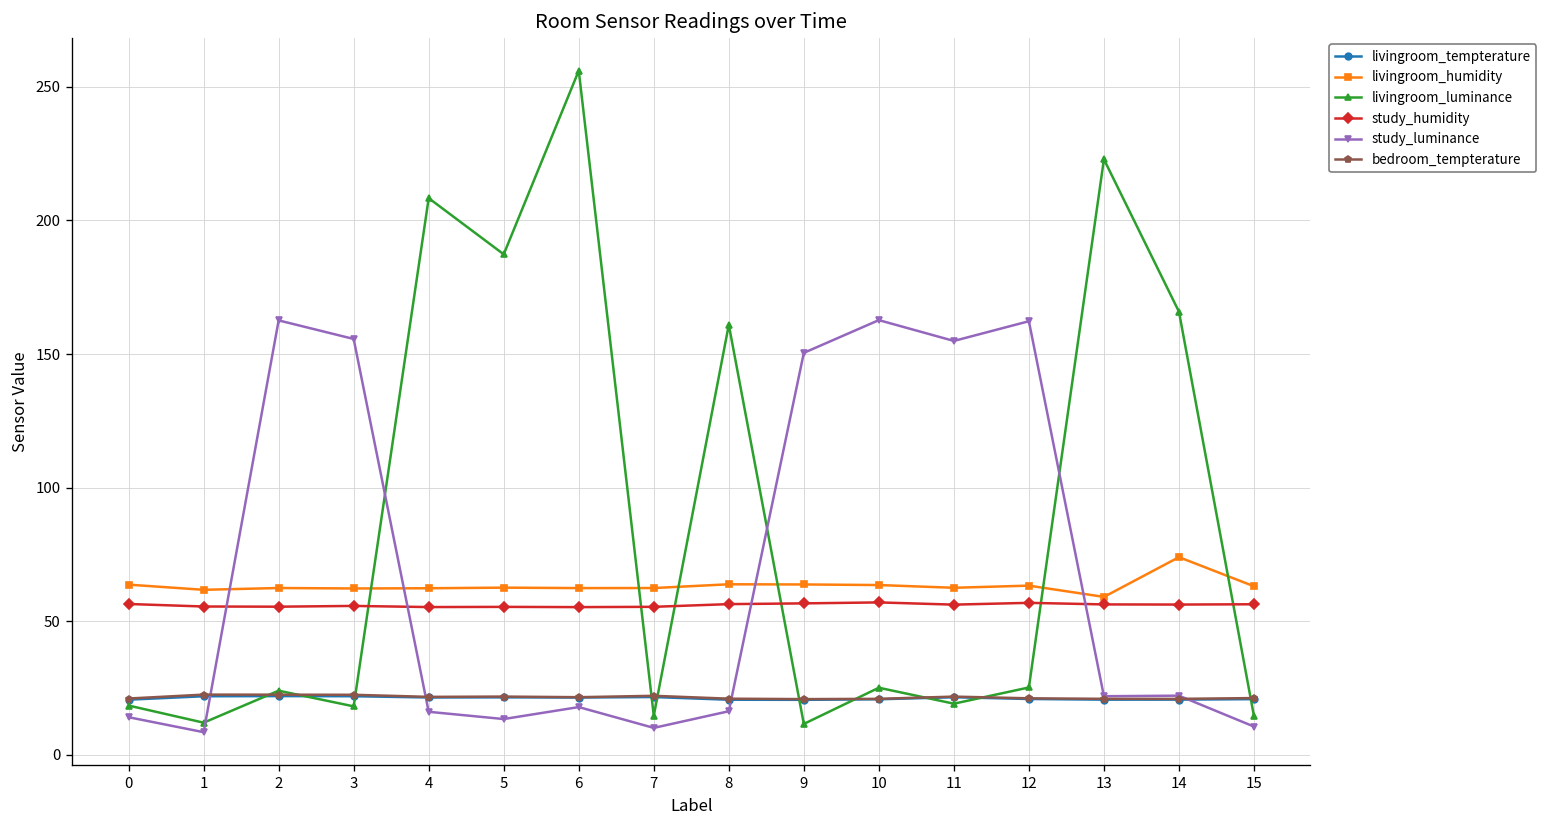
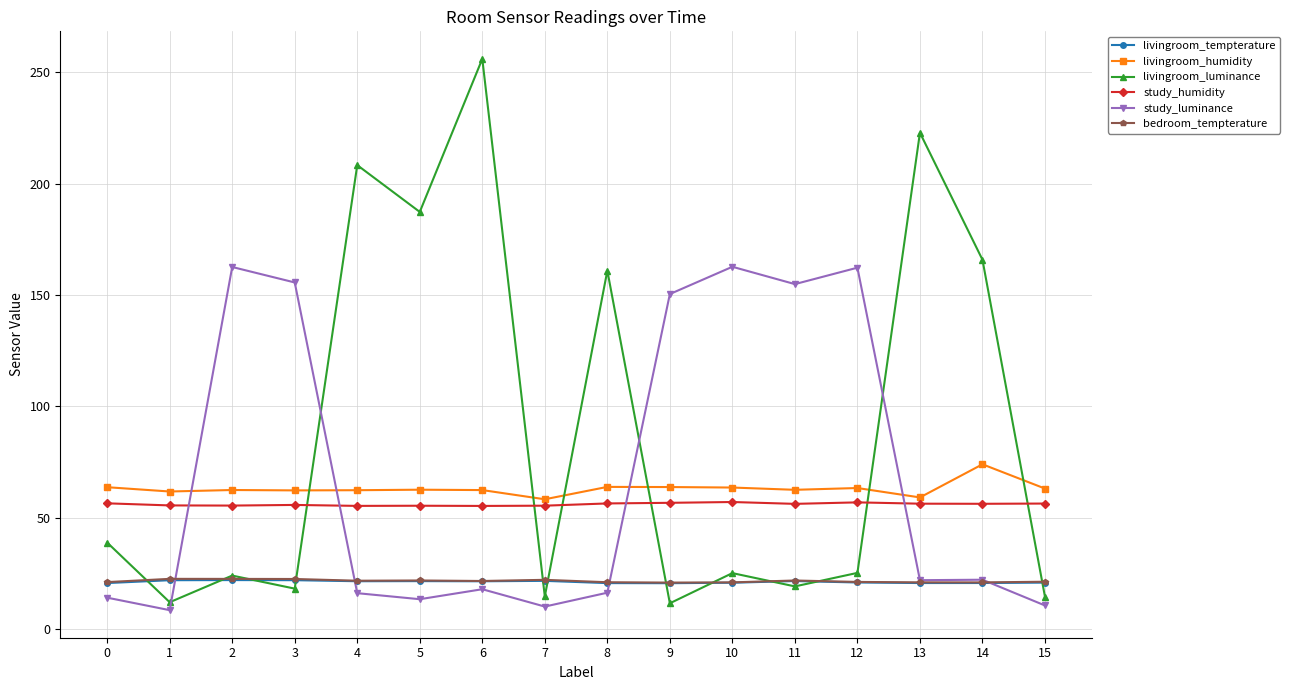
  {
    "livingroom_humidity": {
      "0": 64,
      "1": 62,
      "2": 62,
      "3": 62,
      "4": 62,
      "5": 63,
      "6": 62,
-     "7": 62,
+     "7": 58,
      "8": 64,
      "9": 64,
      "10": 64,
      "11": 63,
      "12": 63,
      "13": 59,
      "14": 74,
      "15": 63
    },
    "livingroom_luminance": {
-     "0": 18,
+     "0": 39,
      "1": 12,
      "2": 24,
      "3": 18,
      "4": 208,
      "5": 187,
      "6": 256,
      "7": 15,
      "8": 161,
      "9": 12,
      "10": 25,
      "11": 19,
      "12": 25,
      "13": 223,
      "14": 166,
      "15": 14
    },
    "study_humidity": {
      "0": 56,
      "1": 56,
      "2": 55,
      "3": 56,
      "4": 55,
      "5": 55,
      "6": 55,
      "7": 55,
      "8": 56,
      "9": 57,
      "10": 57,
      "11": 56,
      "12": 57,
      "13": 56,
      "14": 56,
      "15": 56
    },
    "study_luminance": {
      "0": 14,
      "1": 8,
      "2": 163,
      "3": 156,
      "4": 16,
      "5": 13,
      "6": 18,
      "7": 10,
      "8": 16,
      "9": 150,
      "10": 163,
      "11": 155,
      "12": 162,
      "14": 22,
      "15": 11
    }
  }
